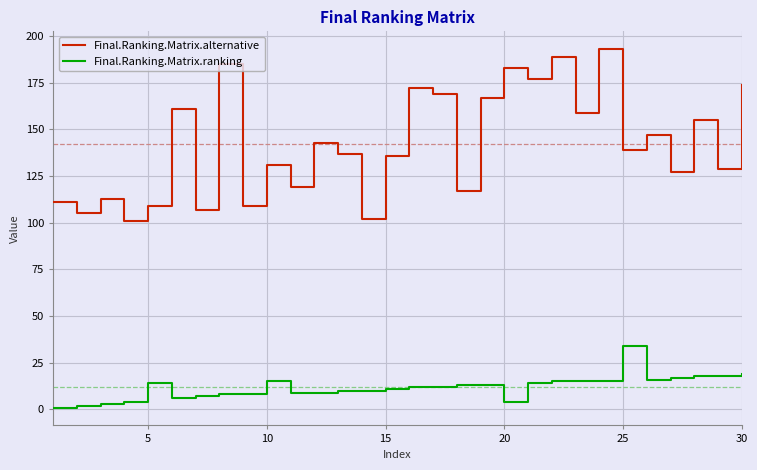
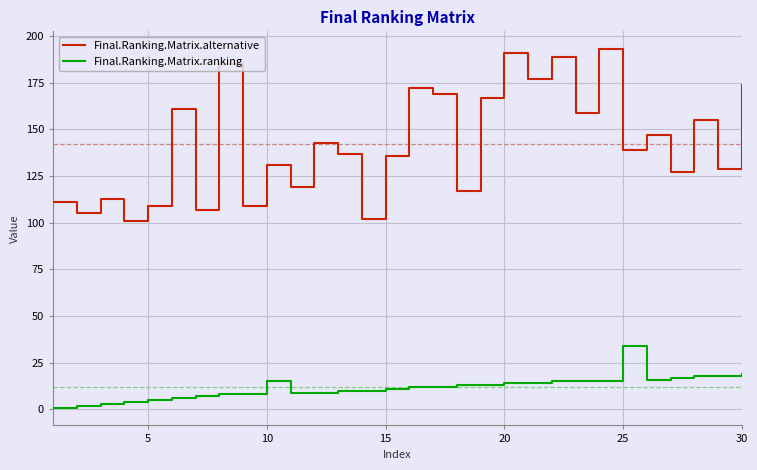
  {
    "Final.Ranking.Matrix.alternative": {
      "5": 109,
      "10": 131,
      "15": 136,
-     "20": 183,
+     "20": 191,
      "25": 139,
      "30": 174
    },
    "Final.Ranking.Matrix.ranking": {
-     "5": 14,
+     "5": 5,
      "10": 15,
      "15": 11,
-     "20": 4,
+     "20": 14,
      "25": 34,
      "30": 19
    }
  }
